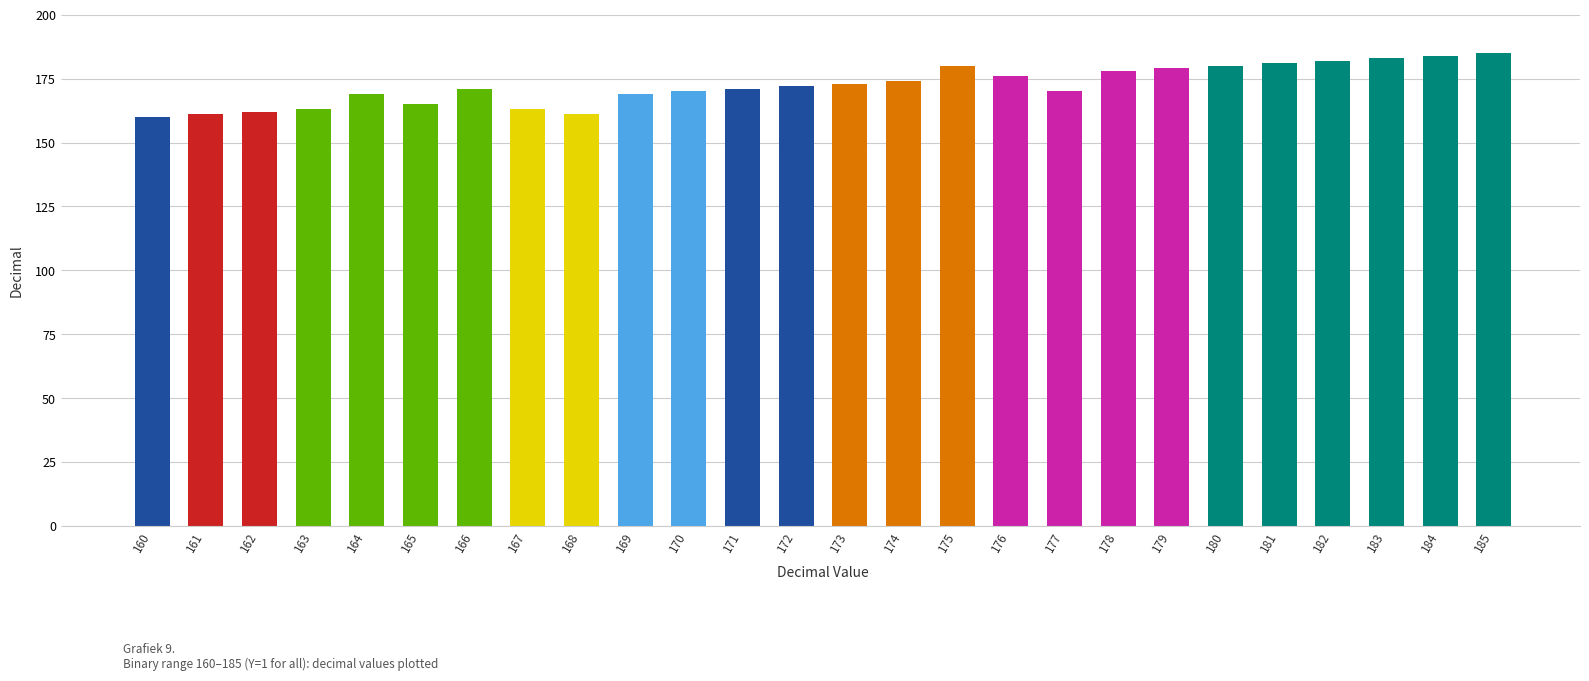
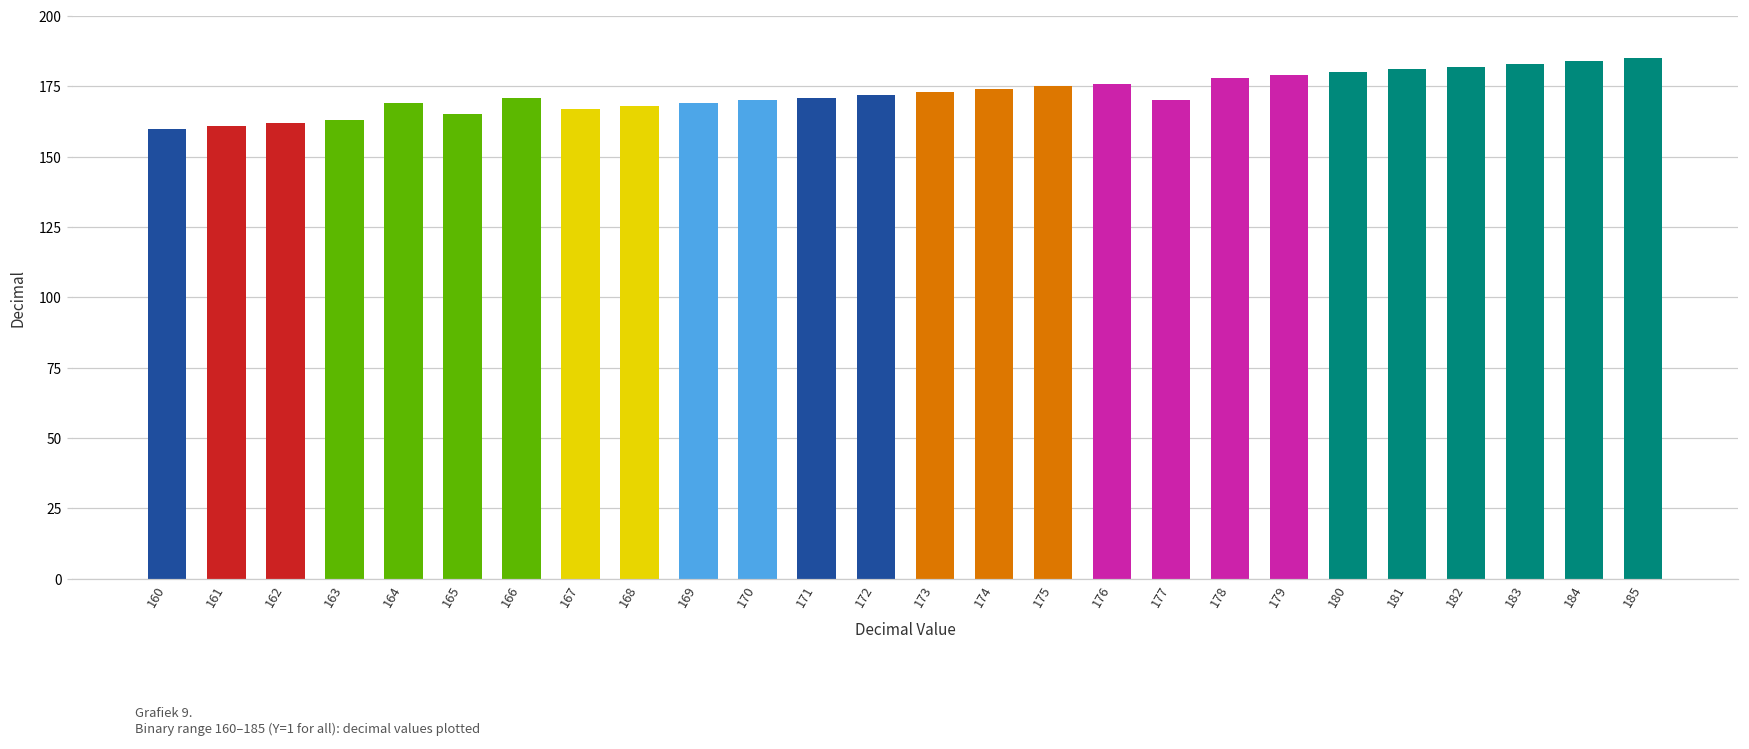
  {
    "160": 160,
    "161": 161,
    "162": 162,
    "163": 163,
    "164": 169,
    "165": 165,
    "166": 171,
-   "167": 163,
-   "168": 161,
+   "167": 167,
+   "168": 168,
    "169": 169,
    "170": 170,
    "171": 171,
    "172": 172,
    "173": 173,
    "174": 174,
-   "175": 180,
+   "175": 175,
    "176": 176,
    "177": 170,
    "178": 178,
    "179": 179,
    "180": 180,
    "181": 181,
    "182": 182,
    "183": 183,
    "184": 184,
    "185": 185
  }
